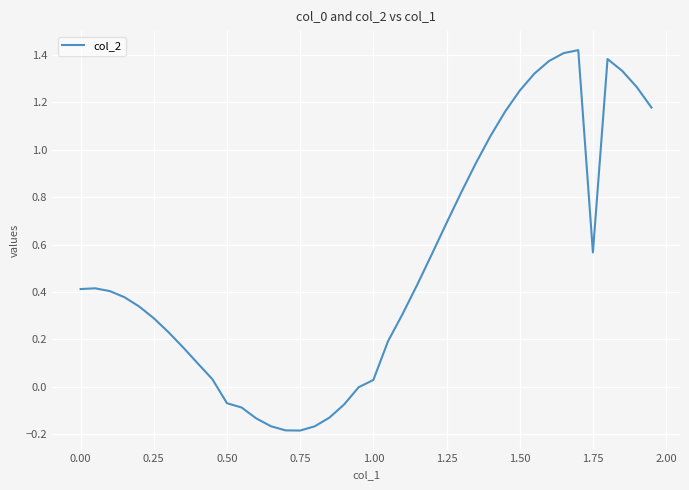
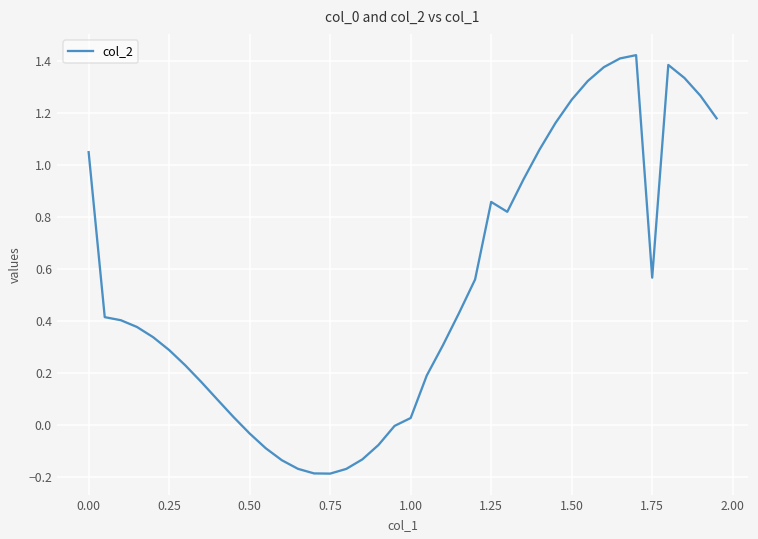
  {
-   "0.00": 0.41,
+   "0.00": 1.05,
    "0.25": 0.29,
-   "0.50": -0.07,
+   "0.50": -0.03,
    "0.75": -0.19,
    "1.00": 0.03,
-   "1.25": 0.69,
+   "1.25": 0.86,
    "1.50": 1.25,
    "1.75": 0.57
  }
